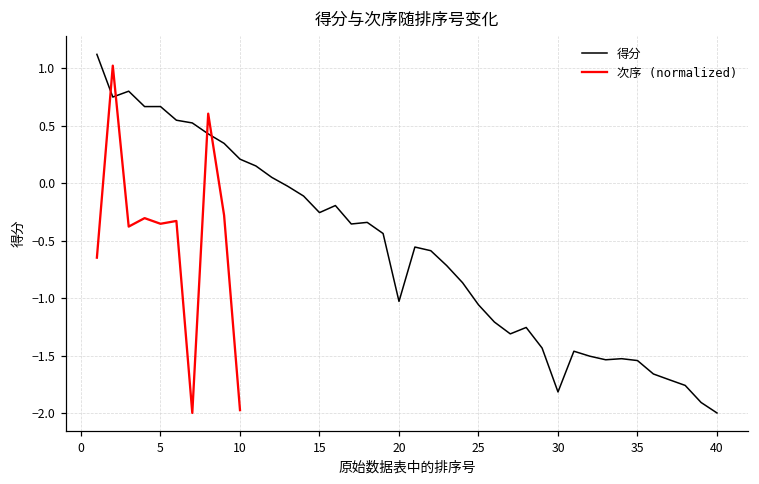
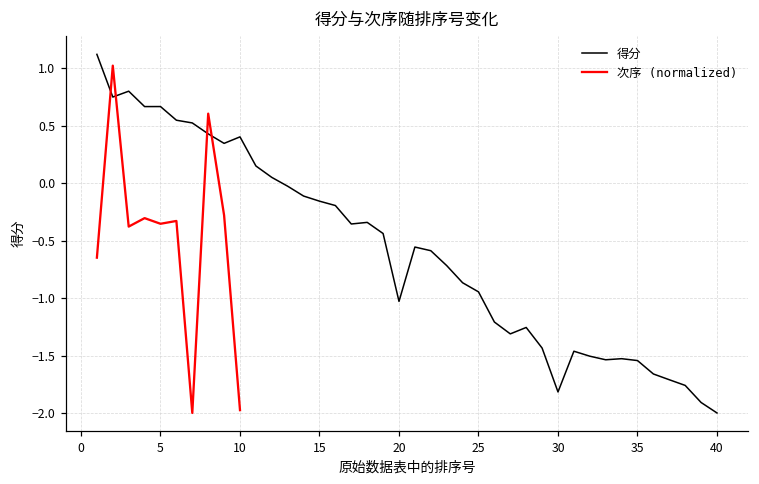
  {
    "得分": {
      "5": 0.67,
-     "10": 0.21,
-     "15": -0.26,
+     "10": 0.40,
+     "15": -0.16,
      "20": -1.03,
-     "25": -1.06,
+     "25": -0.94,
      "30": -1.81,
      "35": -1.54,
      "40": -2.00
    },
    "次序 (normalized)": {
      "5": -0.35,
      "10": -1.97
    }
  }
